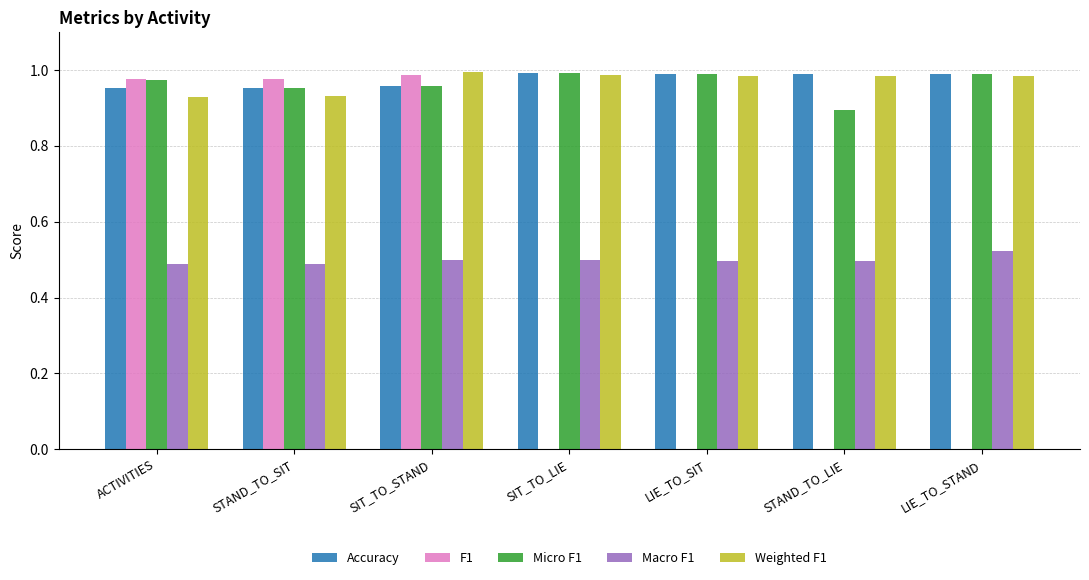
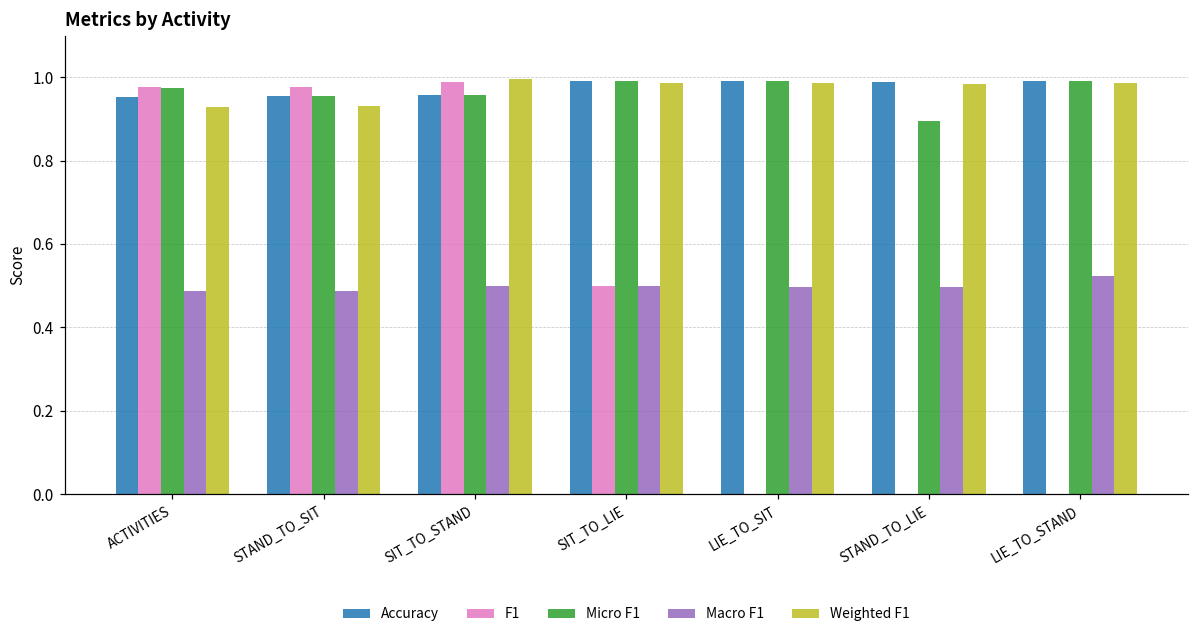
  {
    "Accuracy": {
      "ACTIVITIES": 0.95,
      "STAND_TO_SIT": 0.95,
      "SIT_TO_STAND": 0.96,
      "SIT_TO_LIE": 0.99,
      "LIE_TO_SIT": 0.99,
      "STAND_TO_LIE": 0.99,
      "LIE_TO_STAND": 0.99
    },
    "F1": {
      "ACTIVITIES": 0.98,
      "STAND_TO_SIT": 0.98,
      "SIT_TO_STAND": 0.99,
-     "SIT_TO_LIE": 0.0,
+     "SIT_TO_LIE": 0.5,
      "LIE_TO_SIT": 0.0,
      "STAND_TO_LIE": 0.0,
      "LIE_TO_STAND": 0.0
    },
    "Micro F1": {
      "ACTIVITIES": 0.98,
      "STAND_TO_SIT": 0.95,
      "SIT_TO_STAND": 0.96,
      "SIT_TO_LIE": 0.99,
      "LIE_TO_SIT": 0.99,
      "STAND_TO_LIE": 0.9,
      "LIE_TO_STAND": 0.99
    },
    "Macro F1": {
      "ACTIVITIES": 0.49,
      "STAND_TO_SIT": 0.49,
      "SIT_TO_STAND": 0.5,
      "SIT_TO_LIE": 0.5,
      "LIE_TO_SIT": 0.5,
      "STAND_TO_LIE": 0.5,
      "LIE_TO_STAND": 0.52
    },
    "Weighted F1": {
      "ACTIVITIES": 0.93,
      "STAND_TO_SIT": 0.93,
      "SIT_TO_STAND": 1.0,
      "SIT_TO_LIE": 0.99,
      "LIE_TO_SIT": 0.99,
      "STAND_TO_LIE": 0.98,
      "LIE_TO_STAND": 0.99
    }
  }
